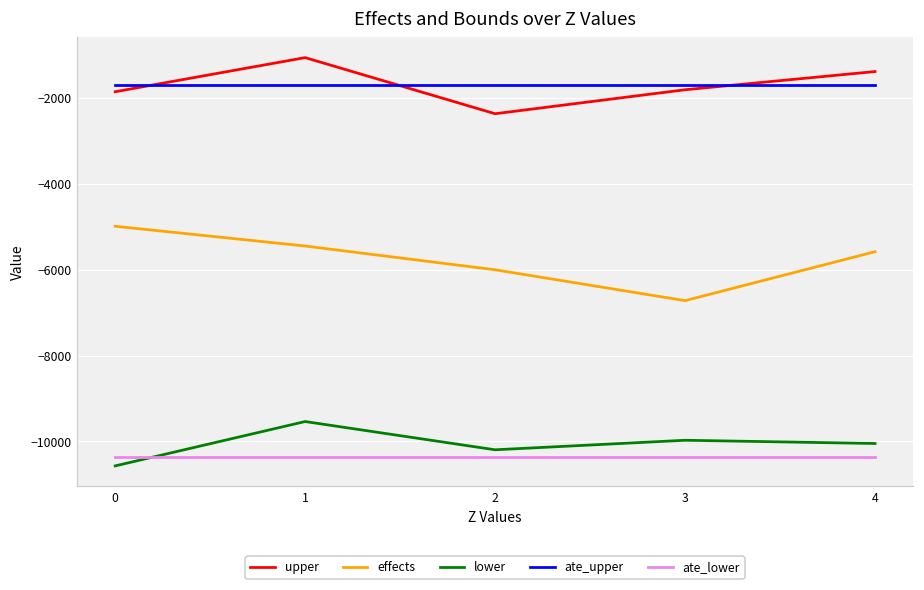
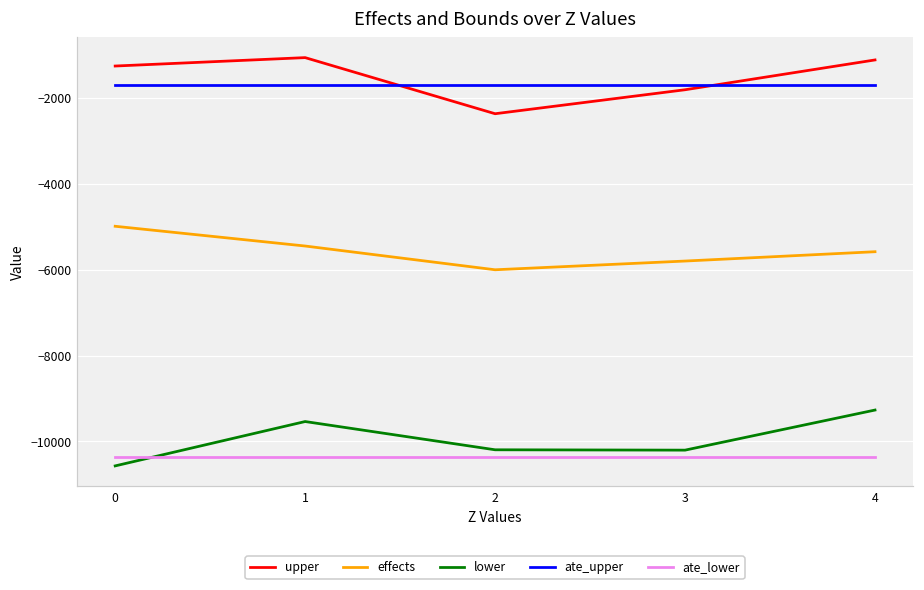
  {
    "upper": {
-     "0": -1800,
+     "0": -1300,
      "1": -1100,
      "2": -2400,
      "3": -1800,
-     "4": -1400
+     "4": -1100
    },
    "effects": {
      "0": -5000,
      "1": -5400,
      "2": -6000,
-     "3": -6700,
+     "3": -5800,
      "4": -5600
    },
    "lower": {
      "0": -10600,
      "1": -9500,
      "2": -10200,
-     "3": -10000,
-     "4": -10000
+     "3": -10200,
+     "4": -9300
    },
    "ate_upper": {
      "0": -1700,
      "1": -1700,
      "2": -1700,
      "3": -1700,
      "4": -1700
    },
    "ate_lower": {
      "0": -10400,
      "1": -10400,
      "2": -10400,
      "3": -10400,
      "4": -10400
    }
  }
